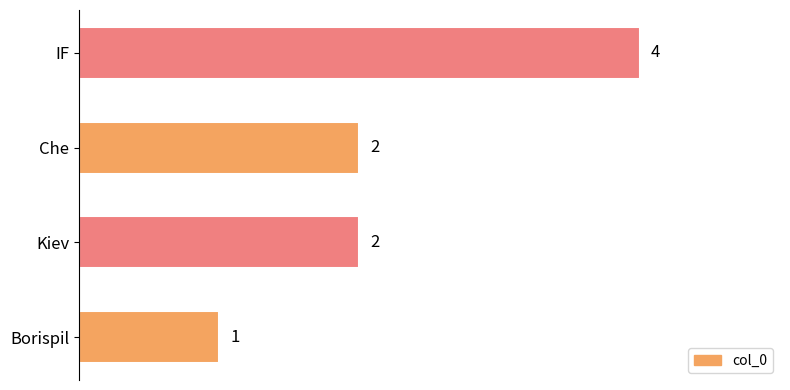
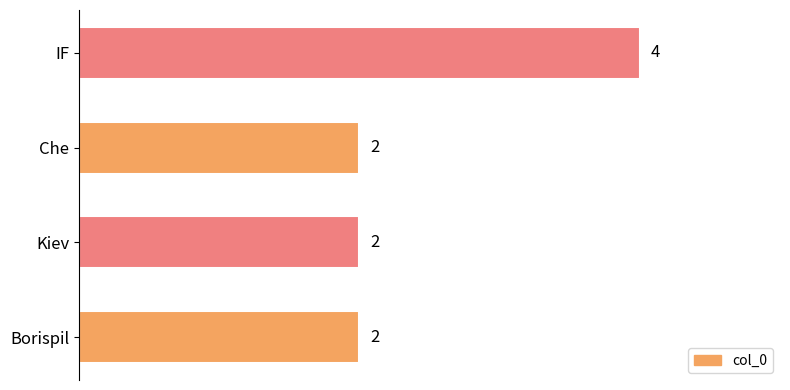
  {
    "IF": 4,
    "Che": 2,
    "Kiev": 2,
-   "Borispil": 1
+   "Borispil": 2
  }
